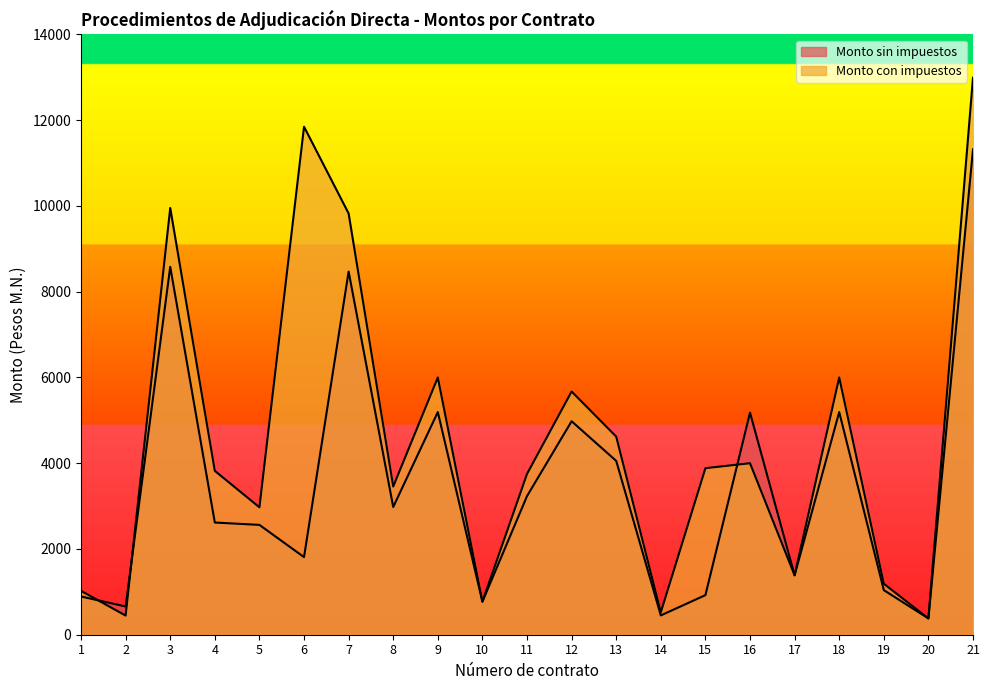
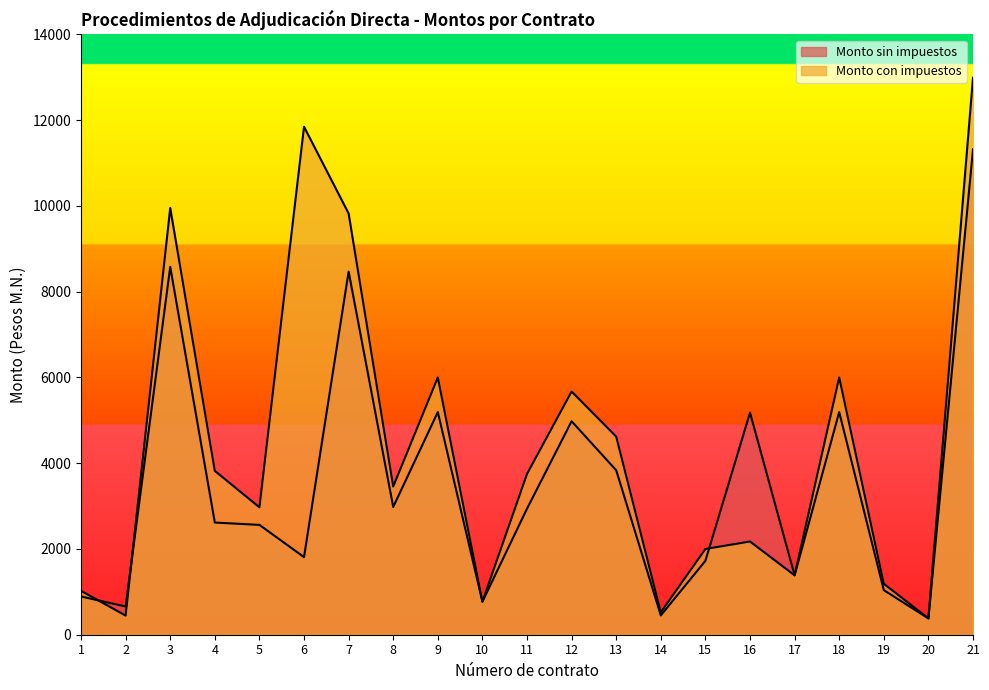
  {
    "Monto sin impuestos": {
      "1": 900,
      "2": 700,
      "3": 8600,
      "4": 2600,
      "5": 2600,
      "6": 1800,
      "7": 8500,
      "8": 3000,
      "9": 5200,
-     "11": 3200,
+     "11": 2900,
      "12": 5000,
-     "13": 4100,
+     "13": 3800,
      "14": 500,
-     "15": 900,
+     "15": 1700,
      "16": 5200,
      "18": 5200,
      "19": 1000,
      "21": 11300
    },
    "Monto con impuestos": {
      "1": 1000,
      "2": 400,
      "3": 10000,
      "4": 3800,
      "5": 3000,
      "6": 11800,
      "7": 9800,
      "8": 3500,
      "9": 6000,
      "11": 3800,
      "12": 5700,
      "13": 4600,
      "14": 500,
-     "15": 3900,
-     "16": 4000,
+     "15": 2000,
+     "16": 2200,
      "18": 6000,
      "19": 1200,
      "21": 13000
    }
  }
